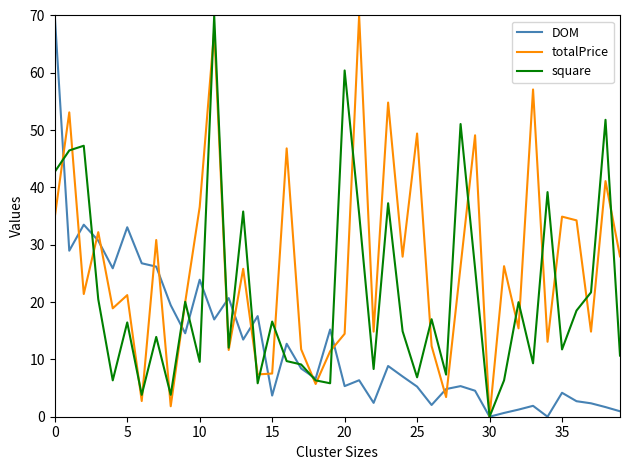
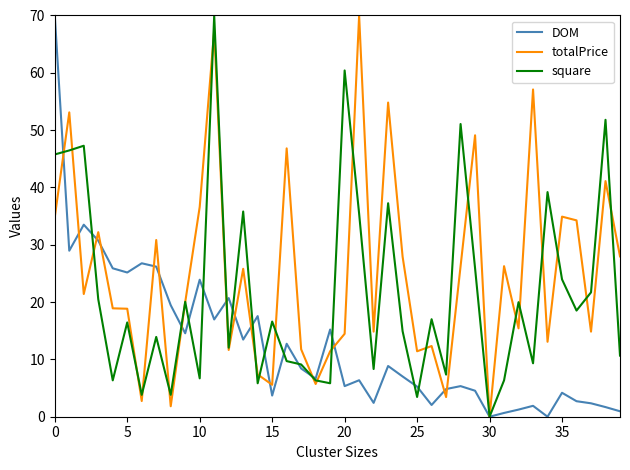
  {
    "DOM": {
      "0": 70,
-     "5": 33,
+     "5": 25,
      "10": 24,
      "15": 4,
      "20": 5,
      "25": 5,
      "35": 4
    },
    "totalPrice": {
      "0": 35,
-     "5": 21,
+     "5": 19,
      "10": 37,
-     "15": 8,
+     "15": 6,
      "20": 14,
-     "25": 49,
+     "25": 11,
      "35": 35
    },
    "square": {
-     "0": 43,
+     "0": 46,
      "5": 16,
-     "10": 10,
+     "10": 7,
      "15": 17,
      "20": 60,
-     "25": 7,
-     "35": 12
+     "25": 3,
+     "35": 24
    }
  }
